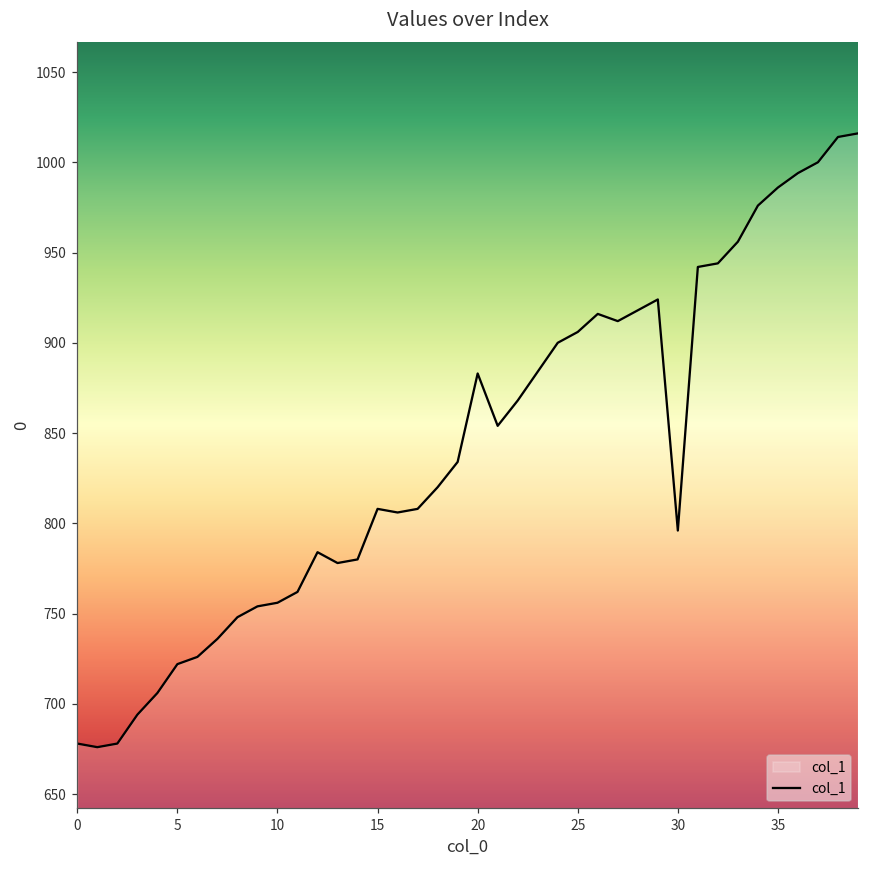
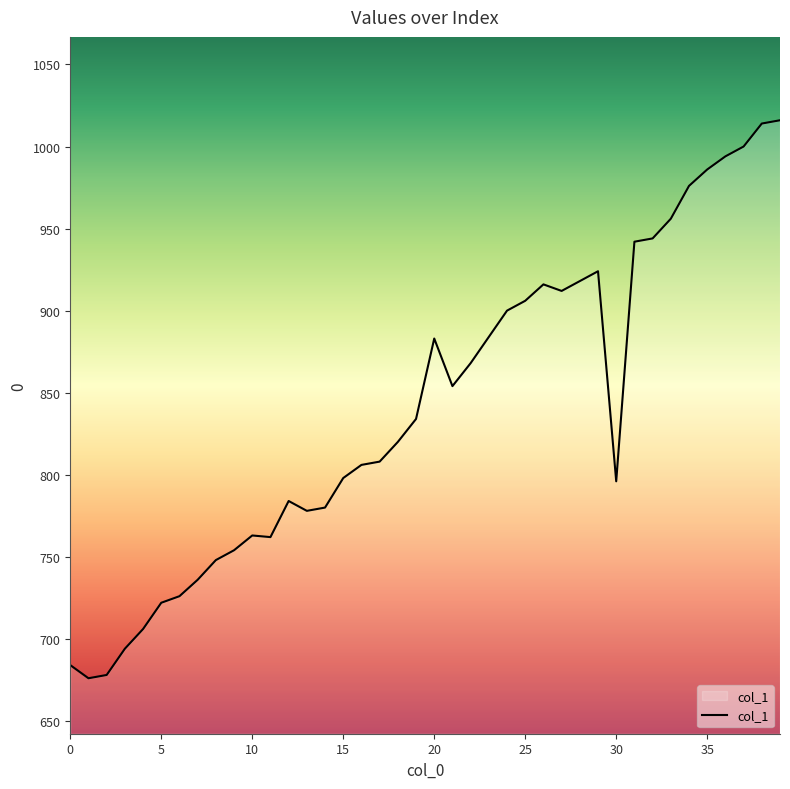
  {
-   "0": 678,
+   "0": 684,
    "5": 722,
-   "10": 756,
-   "15": 808,
+   "10": 763,
+   "15": 798,
    "20": 883,
    "25": 906,
    "30": 796,
    "35": 986
  }
